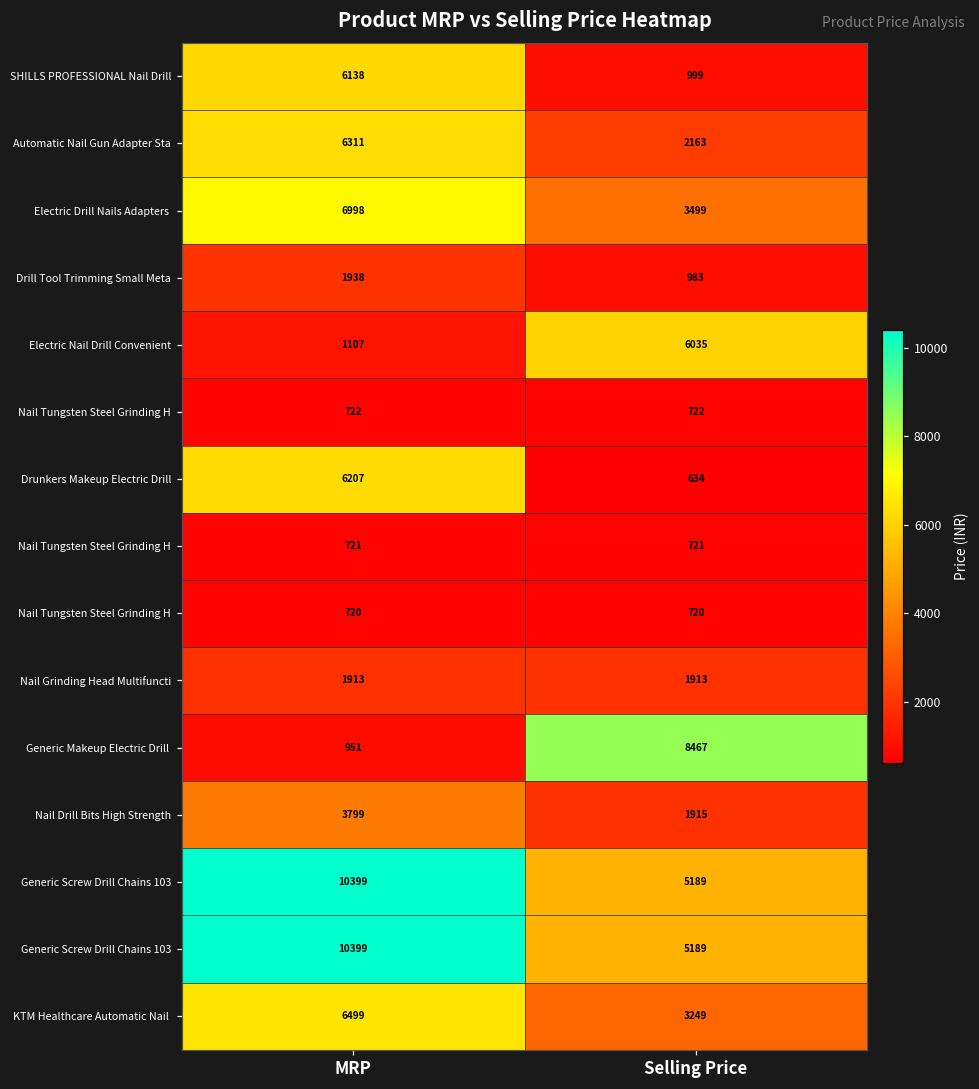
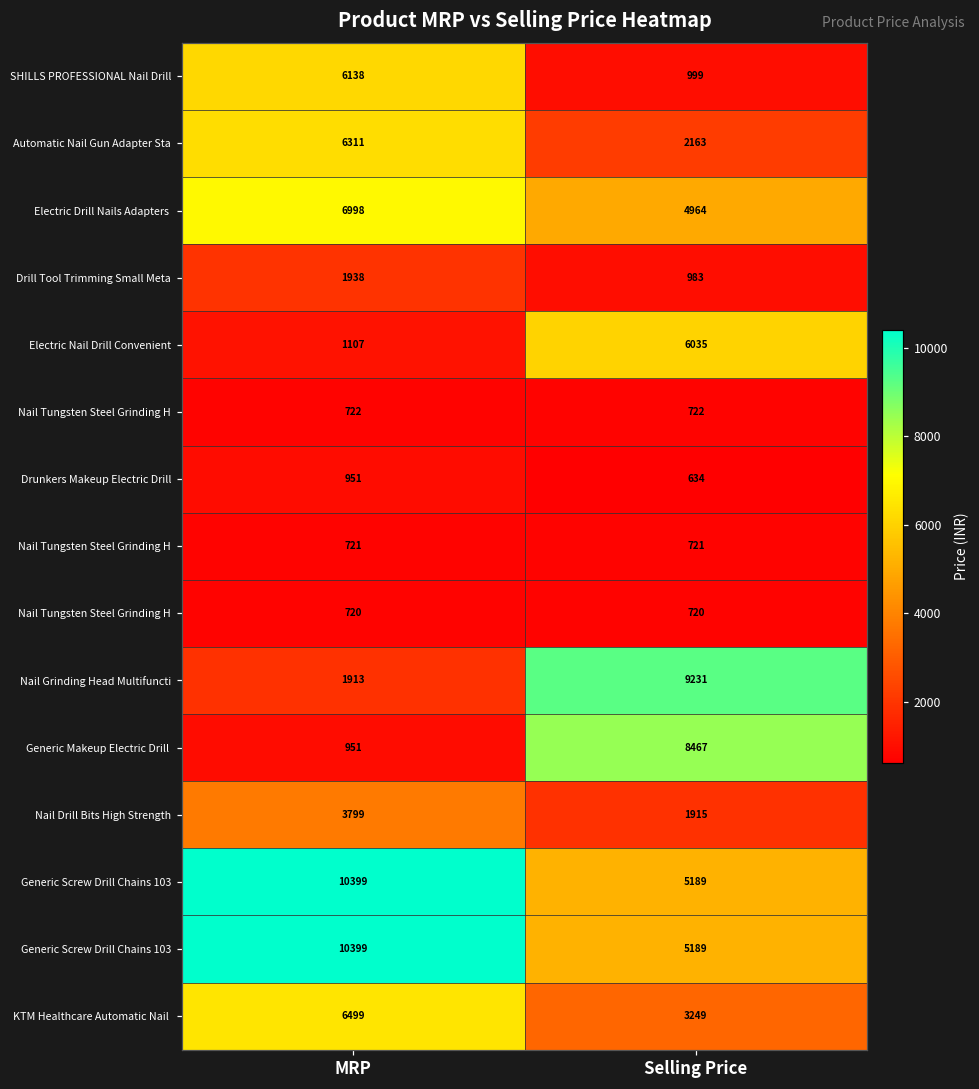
  {
    "SHILLS PROFESSIONAL Nail Drill": {
      "MRP": 6138,
      "Selling Price": 999
    },
    "Automatic Nail Gun Adapter Sta": {
      "MRP": 6311,
      "Selling Price": 2163
    },
    "Electric Drill Nails Adapters": {
      "MRP": 6998,
-     "Selling Price": 3499
+     "Selling Price": 4964
    },
    "Drill Tool Trimming Small Meta": {
      "MRP": 1938,
      "Selling Price": 983
    },
    "Electric Nail Drill Convenient": {
      "MRP": 1107,
      "Selling Price": 6035
    },
    "Drunkers Makeup Electric Drill": {
-     "MRP": 6207,
+     "MRP": 951,
      "Selling Price": 634
    },
    "Nail Grinding Head Multifuncti": {
      "MRP": 1913,
-     "Selling Price": 1913
+     "Selling Price": 9231
    },
    "Generic Makeup Electric Drill": {
      "MRP": 951,
      "Selling Price": 8467
    },
    "Nail Drill Bits High Strength": {
      "MRP": 3799,
      "Selling Price": 1915
    },
    "KTM Healthcare Automatic Nail": {
      "MRP": 6499,
      "Selling Price": 3249
    }
  }
